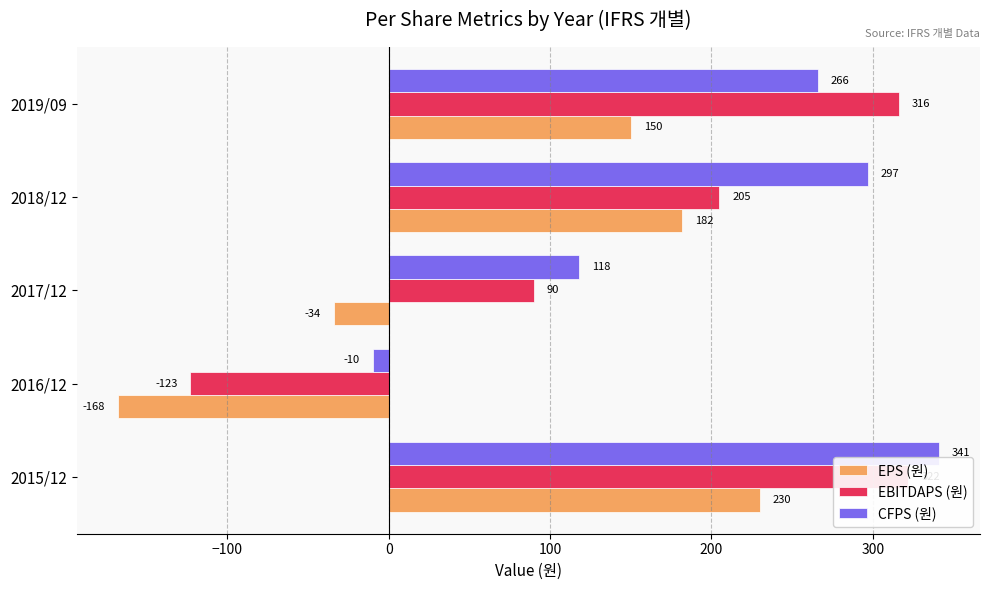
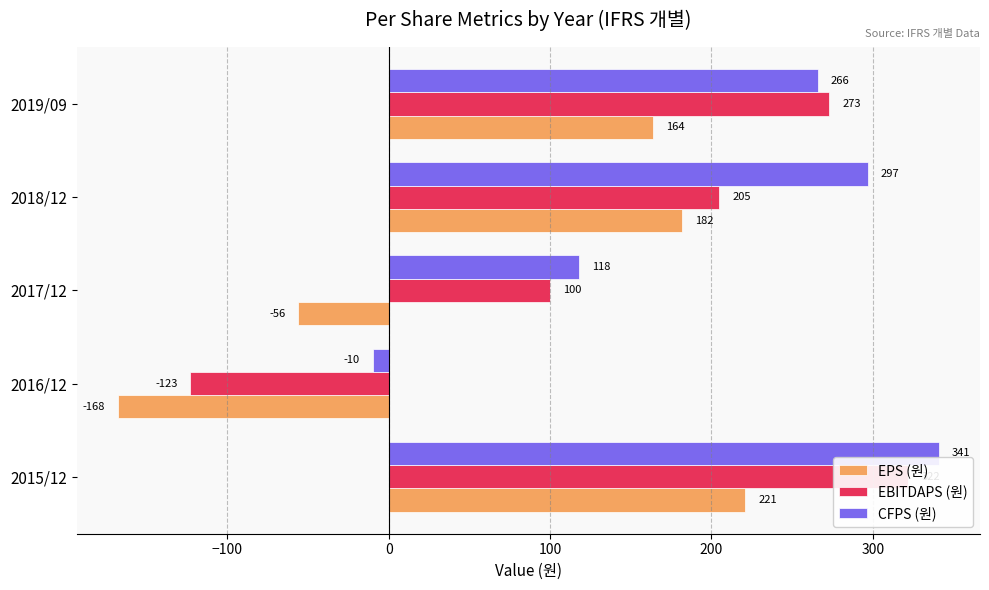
  {
    "EPS (원)": {
-     "2019/09": 150,
+     "2019/09": 164,
      "2018/12": 182,
-     "2017/12": -34,
+     "2017/12": -56,
      "2016/12": -168,
-     "2015/12": 230
+     "2015/12": 221
    },
    "EBITDAPS (원)": {
-     "2019/09": 316,
+     "2019/09": 273,
      "2018/12": 205,
-     "2017/12": 90,
+     "2017/12": 100,
      "2016/12": -123
    },
    "CFPS (원)": {
      "2019/09": 266,
      "2018/12": 297,
      "2017/12": 118,
      "2016/12": -10
    }
  }
